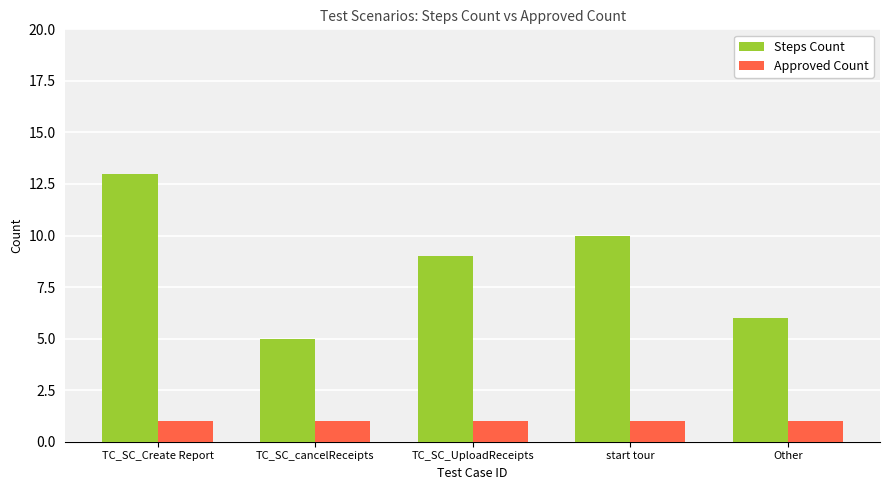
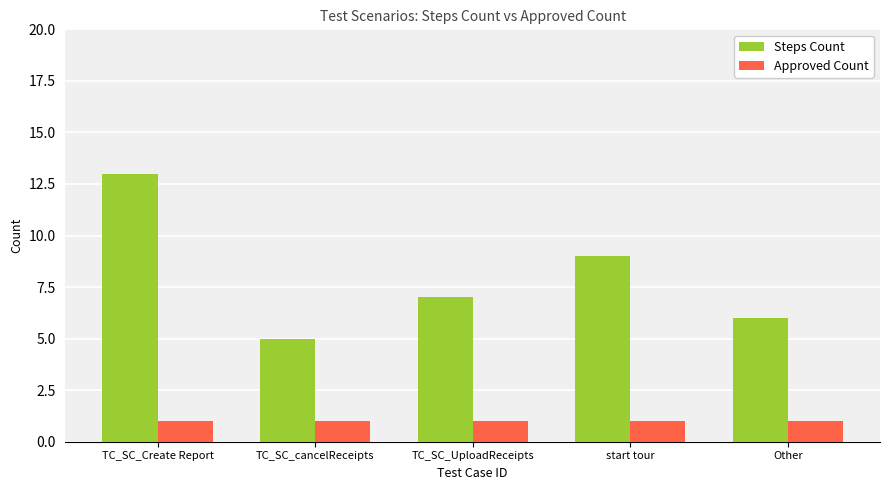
  {
    "Steps Count": {
      "TC_SC_Create Report": 13,
      "TC_SC_cancelReceipts": 5,
-     "TC_SC_UploadReceipts": 9,
-     "start tour": 10,
+     "TC_SC_UploadReceipts": 7,
+     "start tour": 9,
      "Other": 6
    },
    "Approved Count": {
      "TC_SC_Create Report": 1,
      "TC_SC_cancelReceipts": 1,
      "TC_SC_UploadReceipts": 1,
      "start tour": 1,
      "Other": 1
    }
  }
